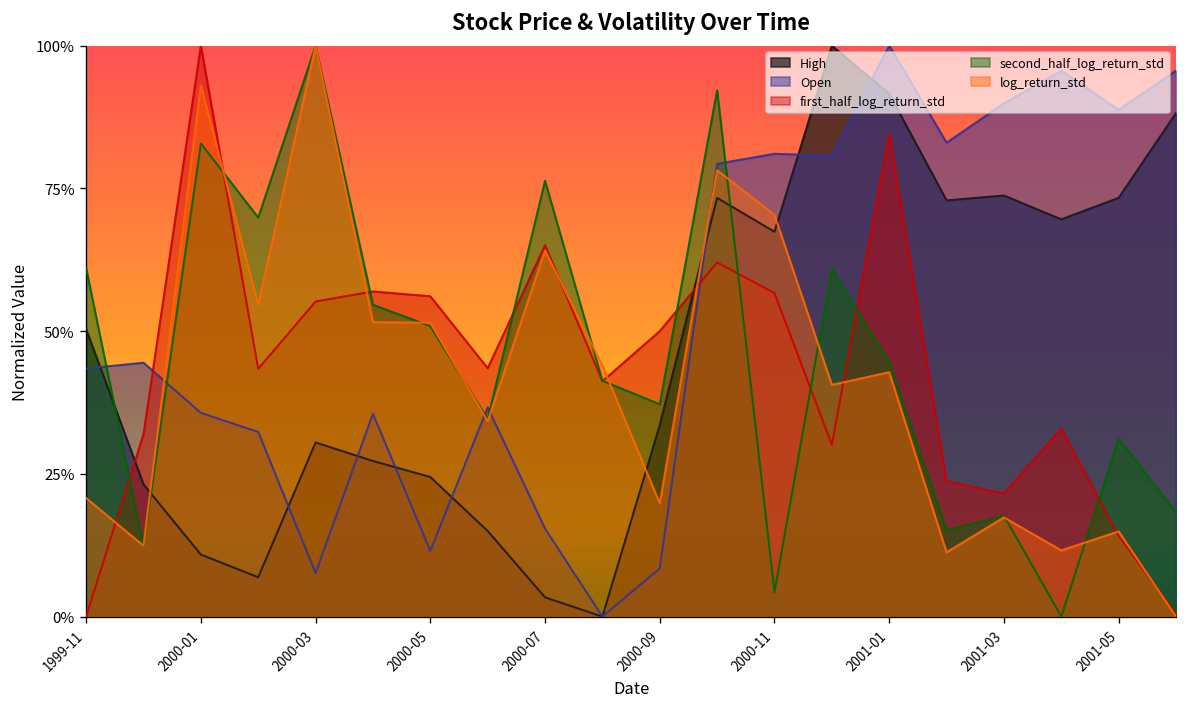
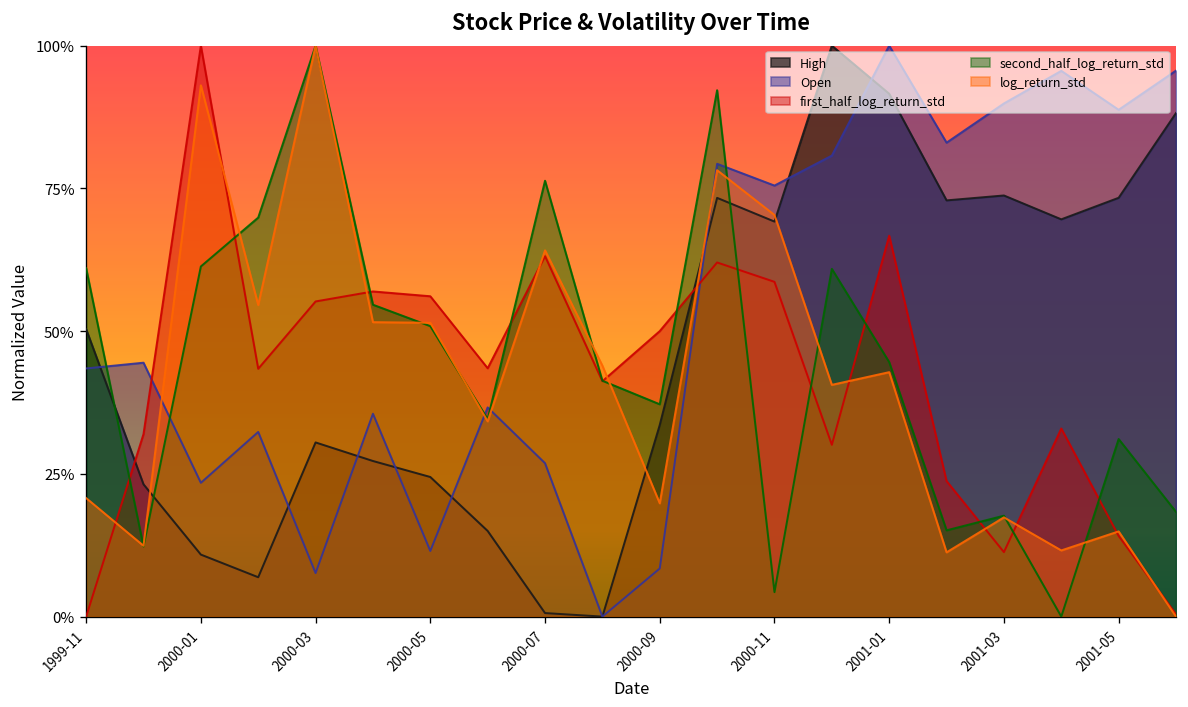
  {
    "High": {
      "1999-11": "50%",
      "2000-01": "11%",
      "2000-03": "31%",
      "2000-05": "24%",
-     "2000-07": "3%",
+     "2000-07": "1%",
      "2000-09": "34%",
-     "2000-11": "67%",
+     "2000-11": "69%",
      "2001-03": "74%",
      "2001-05": "73%"
    },
    "Open": {
      "1999-11": "43%",
-     "2000-01": "36%",
+     "2000-01": "23%",
      "2000-03": "8%",
      "2000-05": "11%",
-     "2000-07": "15%",
+     "2000-07": "27%",
      "2000-09": "8%",
-     "2000-11": "81%",
+     "2000-11": "75%",
      "2001-01": "100%"
    },
    "first_half_log_return_std": {
      "1999-11": "0%",
      "2000-01": "100%",
      "2000-03": "55%",
      "2000-05": "56%",
-     "2000-07": "65%",
+     "2000-07": "63%",
      "2000-09": "50%",
-     "2000-11": "57%",
-     "2001-01": "85%",
-     "2001-03": "22%",
+     "2000-11": "59%",
+     "2001-01": "67%",
+     "2001-03": "11%",
      "2001-05": "14%"
    },
    "second_half_log_return_std": {
      "1999-11": "61%",
-     "2000-01": "83%",
+     "2000-01": "61%",
      "2000-05": "51%",
      "2000-07": "76%",
      "2000-09": "37%",
      "2000-11": "4%",
      "2001-01": "45%",
      "2001-05": "31%"
    },
    "log_return_std": {
      "1999-11": "21%",
      "2000-01": "93%",
      "2000-05": "51%",
      "2000-07": "64%",
      "2000-09": "20%",
      "2000-11": "70%",
      "2001-01": "43%",
      "2001-05": "15%"
    }
  }
